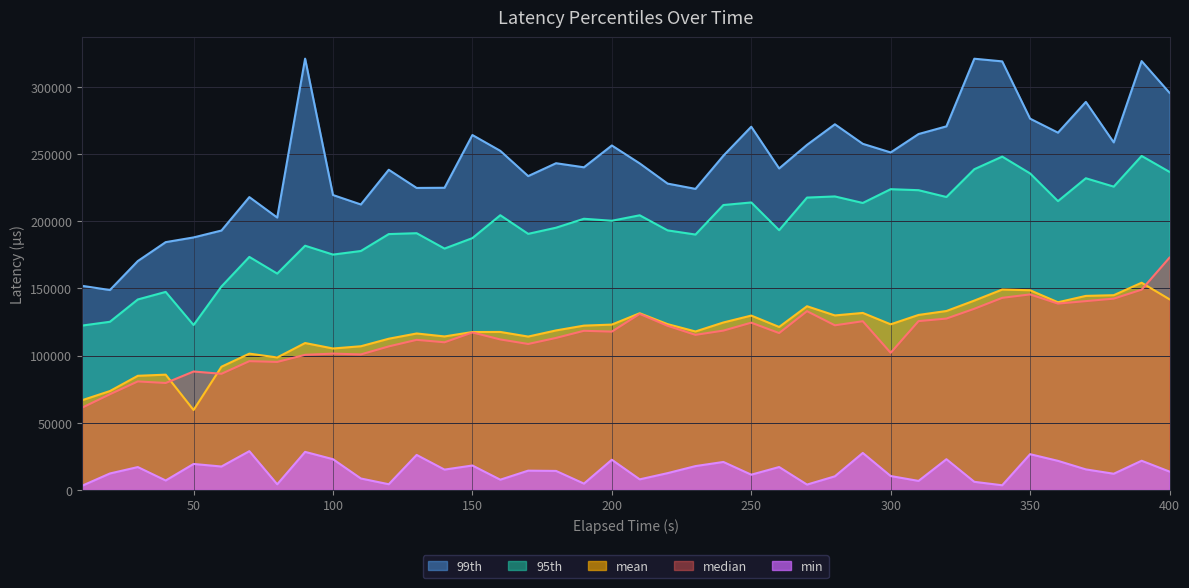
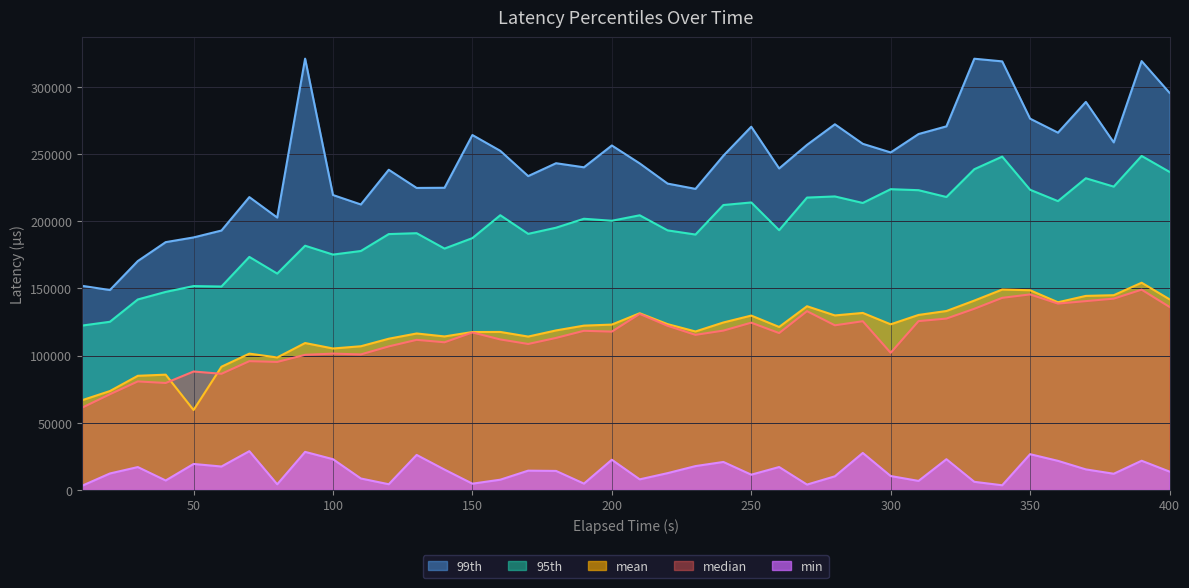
  {
    "99th": {
      "50": 188000,
      "100": 219000,
      "150": 264000,
      "200": 256000,
      "250": 270000,
      "300": 251000,
      "350": 276000,
      "400": 296000
    },
    "95th": {
-     "50": 123000,
+     "50": 152000,
      "100": 175000,
      "150": 187000,
      "200": 200000,
      "250": 214000,
      "300": 224000,
-     "350": 236000,
+     "350": 223000,
      "400": 237000
    },
    "mean": {
      "50": 59000,
      "100": 105000,
      "200": 123000,
      "250": 130000,
      "300": 123000,
      "350": 149000,
      "400": 142000
    },
    "median": {
      "50": 88000,
      "100": 101000,
      "200": 118000,
      "250": 124000,
      "300": 102000,
      "350": 146000,
-     "400": 173000
+     "400": 136000
    },
    "min": {
      "50": 19000,
      "100": 23000,
-     "150": 18000,
+     "150": 5000,
      "200": 22000,
      "250": 11000,
      "300": 10000,
      "350": 27000,
      "400": 14000
    }
  }
